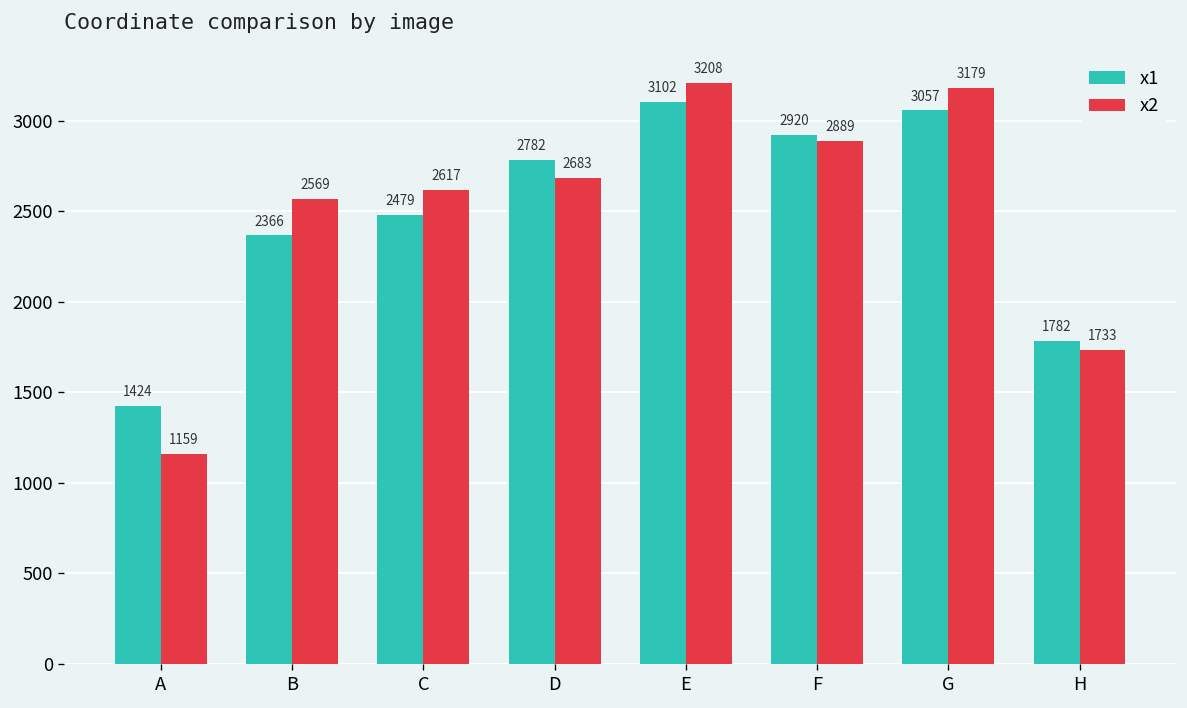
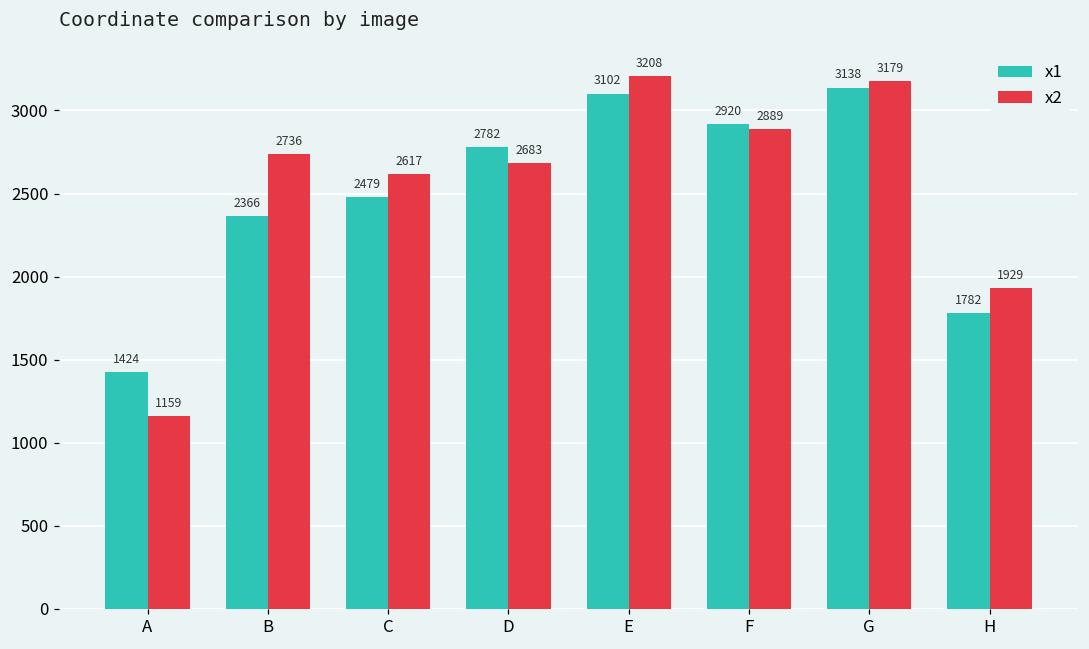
  {
    "x1": {
      "A": 1424,
      "B": 2366,
      "C": 2479,
      "D": 2782,
      "E": 3102,
      "F": 2920,
-     "G": 3057,
+     "G": 3138,
      "H": 1782
    },
    "x2": {
      "A": 1159,
-     "B": 2569,
+     "B": 2736,
      "C": 2617,
      "D": 2683,
      "E": 3208,
      "F": 2889,
      "G": 3179,
-     "H": 1733
+     "H": 1929
    }
  }
